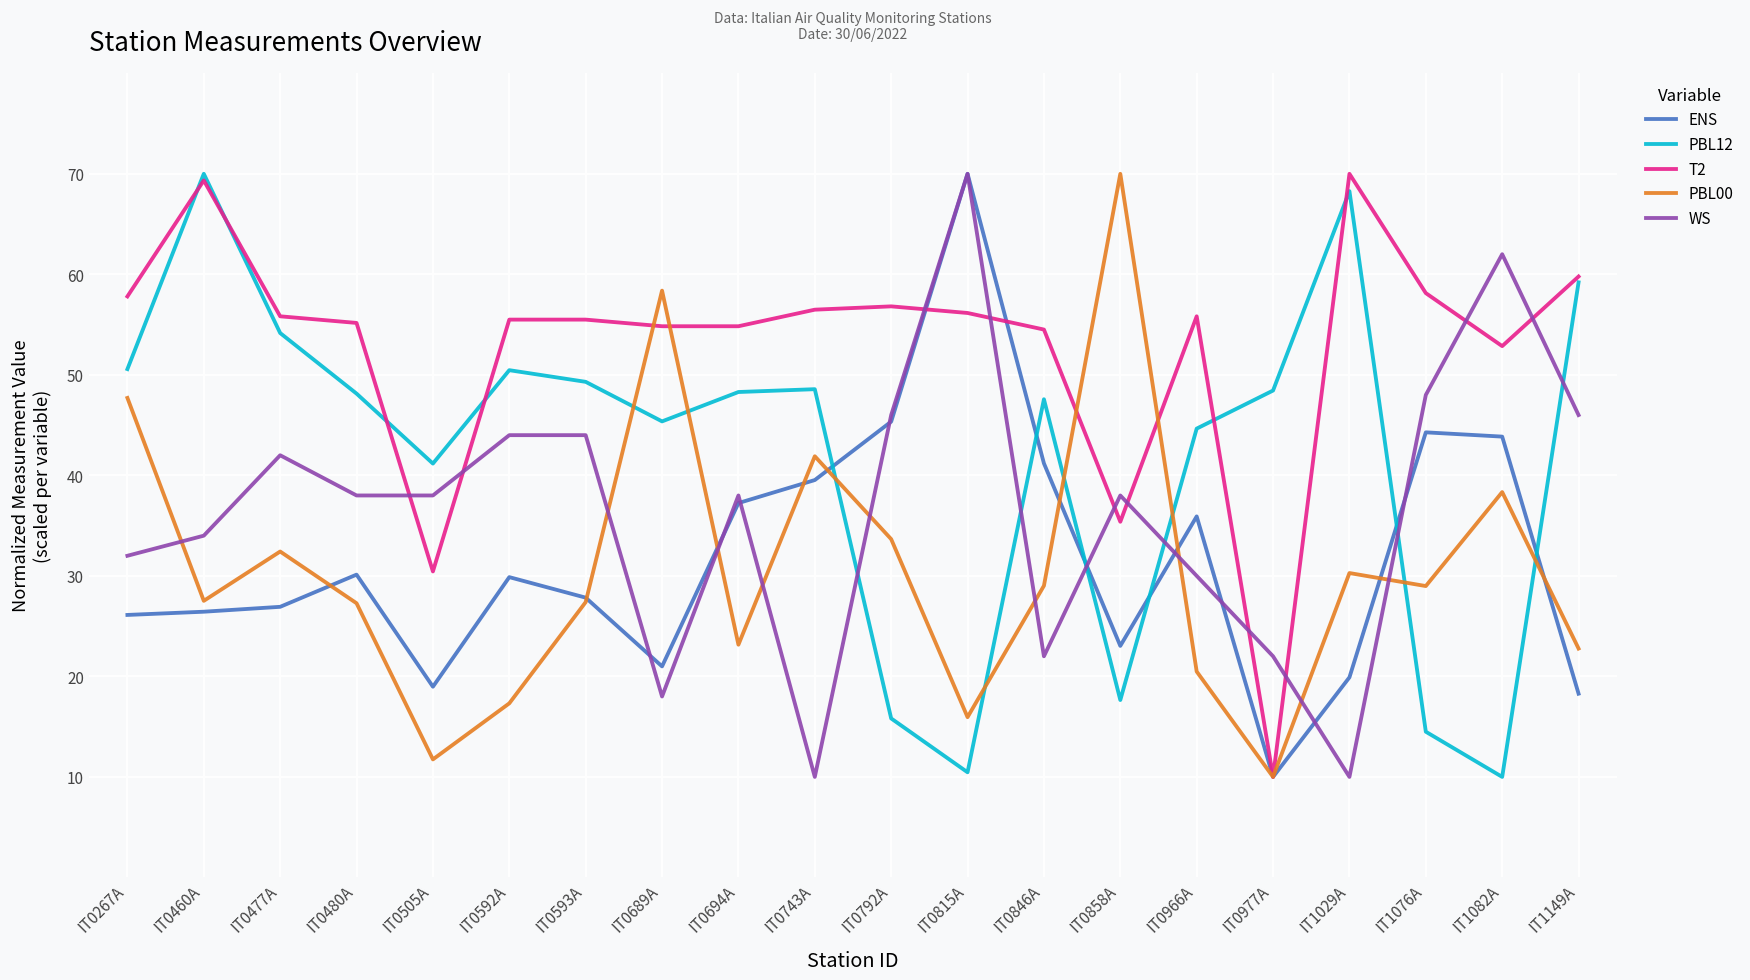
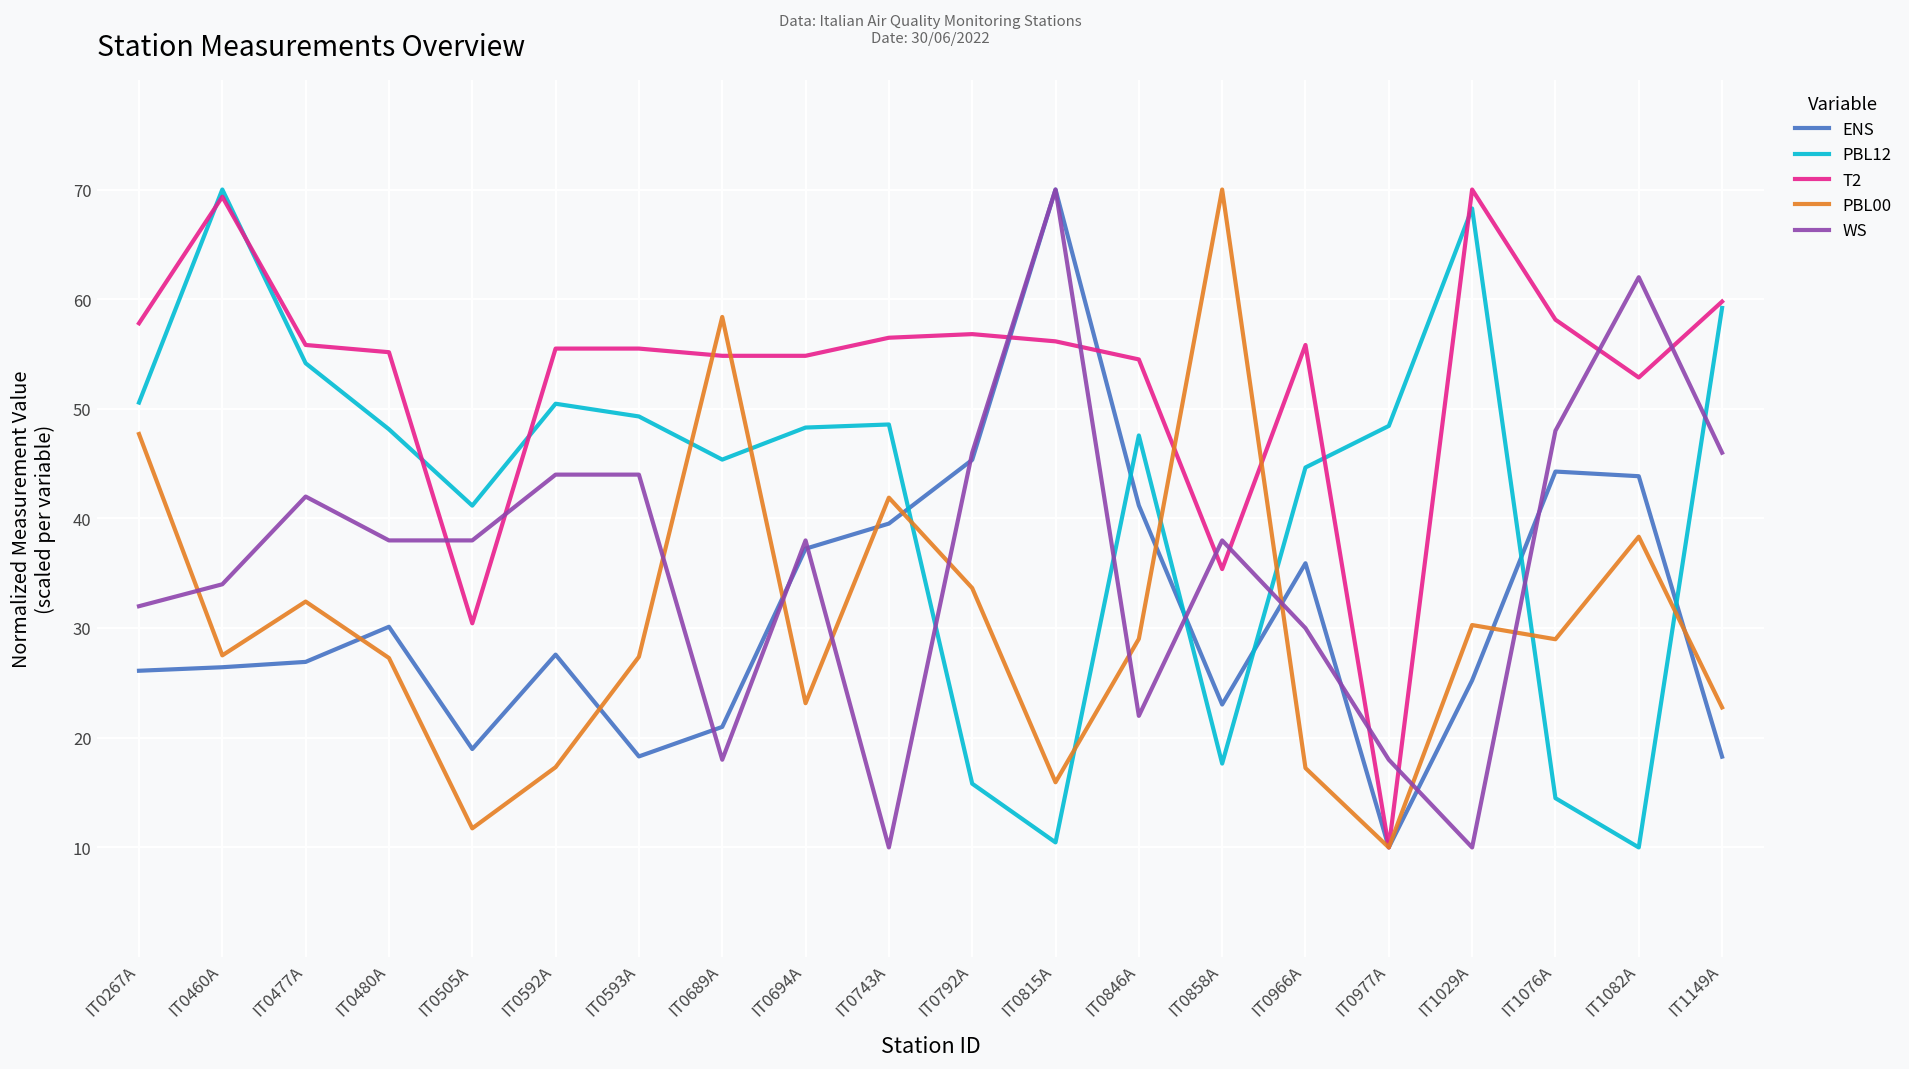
  {
    "ENS": {
      "IT0267A": 26,
      "IT0460A": 26,
      "IT0477A": 27,
      "IT0480A": 30,
      "IT0505A": 19,
-     "IT0592A": 30,
-     "IT0593A": 28,
+     "IT0592A": 28,
+     "IT0593A": 18,
      "IT0689A": 21,
      "IT0694A": 37,
      "IT0743A": 40,
      "IT0792A": 45,
      "IT0846A": 41,
      "IT0858A": 23,
      "IT0966A": 36,
-     "IT1029A": 20,
+     "IT1029A": 25,
      "IT1076A": 44,
      "IT1082A": 44,
      "IT1149A": 18
    },
    "PBL12": {
      "IT0267A": 51,
      "IT0460A": 70,
      "IT0477A": 54,
      "IT0480A": 48,
      "IT0505A": 41,
      "IT0592A": 50,
      "IT0593A": 49,
      "IT0689A": 45,
      "IT0694A": 48,
      "IT0743A": 49,
      "IT0792A": 16,
      "IT0815A": 10,
      "IT0846A": 48,
      "IT0858A": 18,
      "IT0966A": 45,
      "IT0977A": 48,
      "IT1029A": 68,
      "IT1076A": 14,
      "IT1082A": 10,
      "IT1149A": 59
    },
    "T2": {
      "IT0267A": 58,
      "IT0460A": 69,
      "IT0477A": 56,
      "IT0480A": 55,
      "IT0505A": 30,
      "IT0592A": 55,
      "IT0593A": 55,
      "IT0689A": 55,
      "IT0694A": 55,
      "IT0743A": 56,
      "IT0792A": 57,
      "IT0815A": 56,
      "IT0846A": 55,
      "IT0858A": 35,
      "IT0966A": 56,
      "IT1029A": 70,
      "IT1076A": 58,
      "IT1082A": 53,
      "IT1149A": 60
    },
    "PBL00": {
      "IT0267A": 48,
      "IT0460A": 28,
      "IT0477A": 32,
      "IT0480A": 27,
      "IT0505A": 12,
      "IT0592A": 17,
      "IT0593A": 27,
      "IT0689A": 58,
      "IT0694A": 23,
      "IT0743A": 42,
      "IT0792A": 34,
      "IT0815A": 16,
      "IT0846A": 29,
      "IT0858A": 70,
-     "IT0966A": 20,
+     "IT0966A": 17,
      "IT1029A": 30,
      "IT1076A": 29,
      "IT1082A": 38,
      "IT1149A": 23
    },
    "WS": {
      "IT0267A": 32,
      "IT0460A": 34,
      "IT0477A": 42,
      "IT0480A": 38,
      "IT0505A": 38,
      "IT0592A": 44,
      "IT0593A": 44,
      "IT0689A": 18,
      "IT0694A": 38,
      "IT0743A": 10,
      "IT0792A": 46,
      "IT0846A": 22,
      "IT0858A": 38,
      "IT0966A": 30,
-     "IT0977A": 22,
+     "IT0977A": 18,
      "IT1029A": 10,
      "IT1076A": 48,
      "IT1082A": 62,
      "IT1149A": 46
    }
  }
